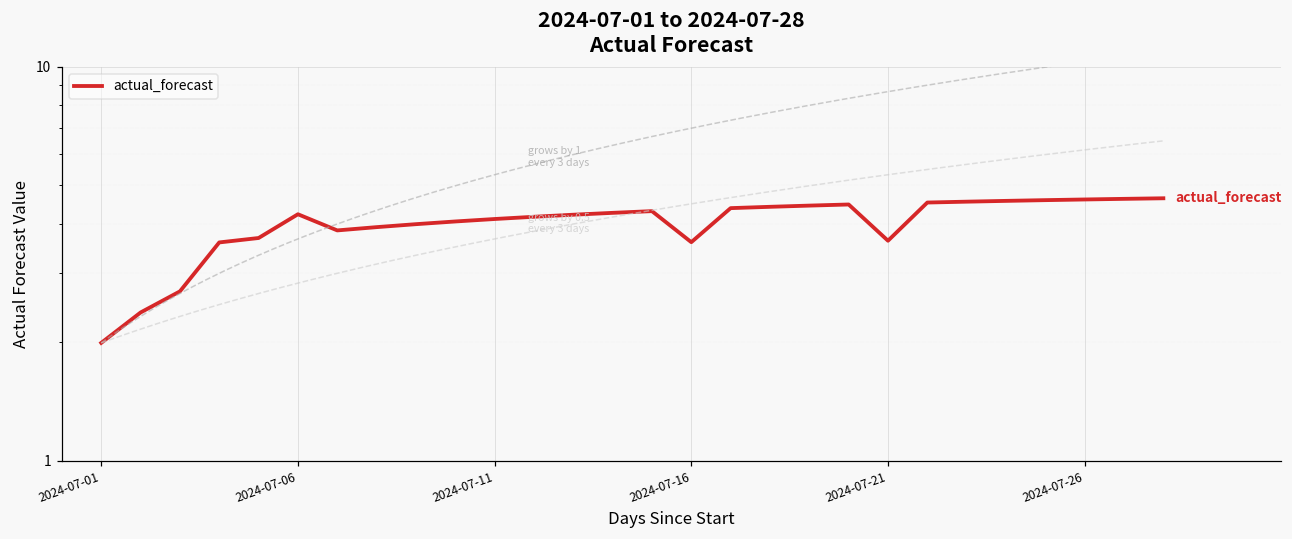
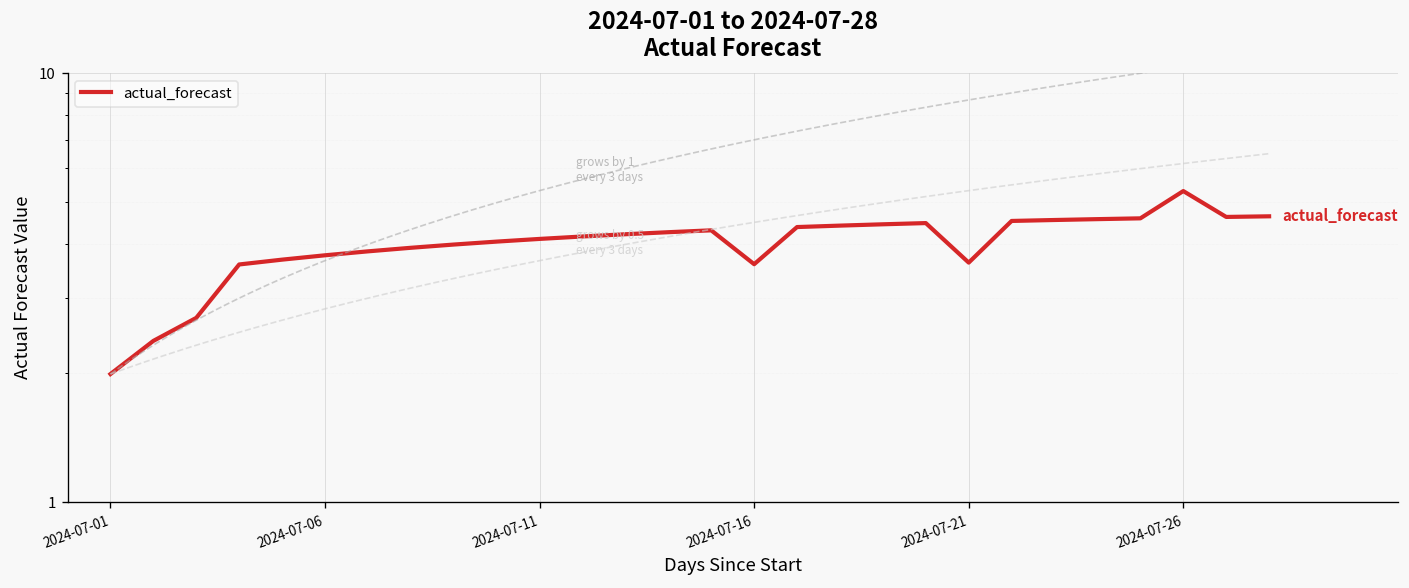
  {
    "actual_forecast": {
-     "2024-07-06": 4.2,
+     "2024-07-06": 3.8,
      "2024-07-11": 4.1,
      "2024-07-16": 3.6,
      "2024-07-21": 3.6,
-     "2024-07-26": 4.6
+     "2024-07-26": 5.3
    }
  }
